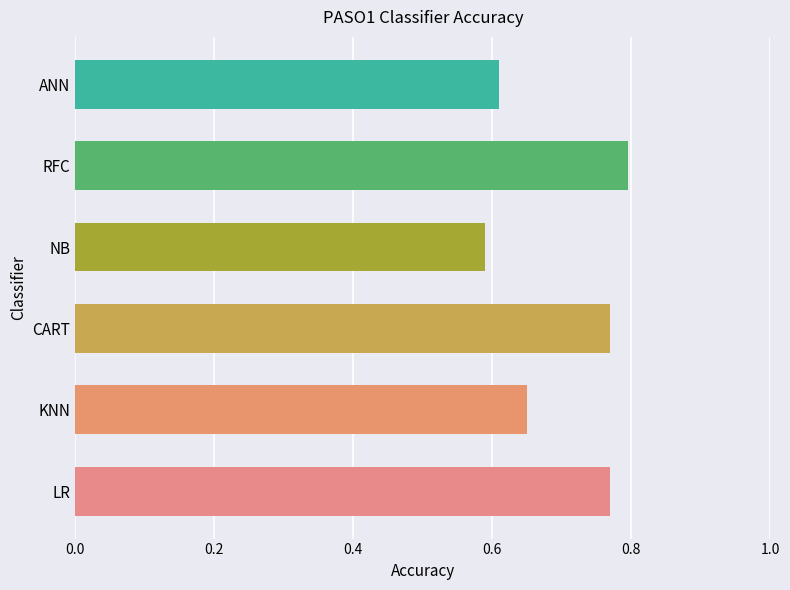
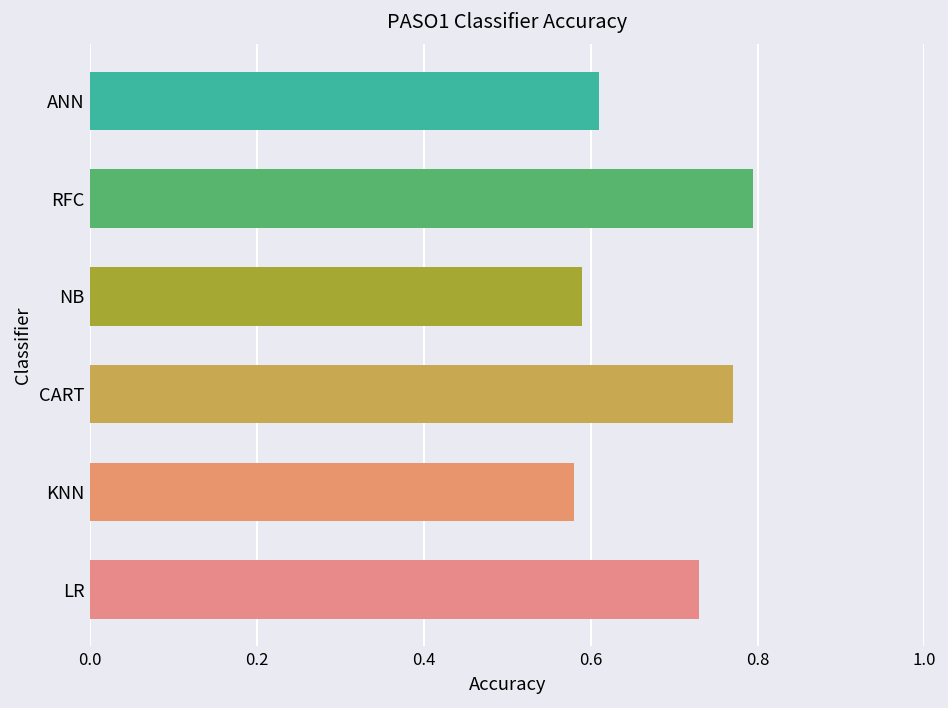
  {
    "ANN": 0.61,
    "RFC": 0.80,
    "NB": 0.59,
    "CART": 0.77,
-   "KNN": 0.65,
-   "LR": 0.77
+   "KNN": 0.58,
+   "LR": 0.73
  }
